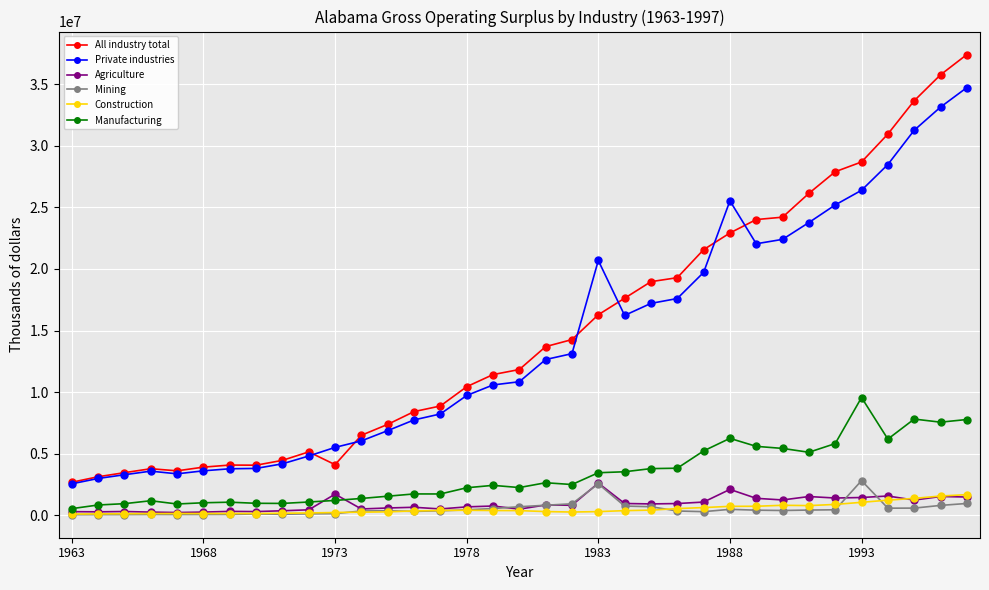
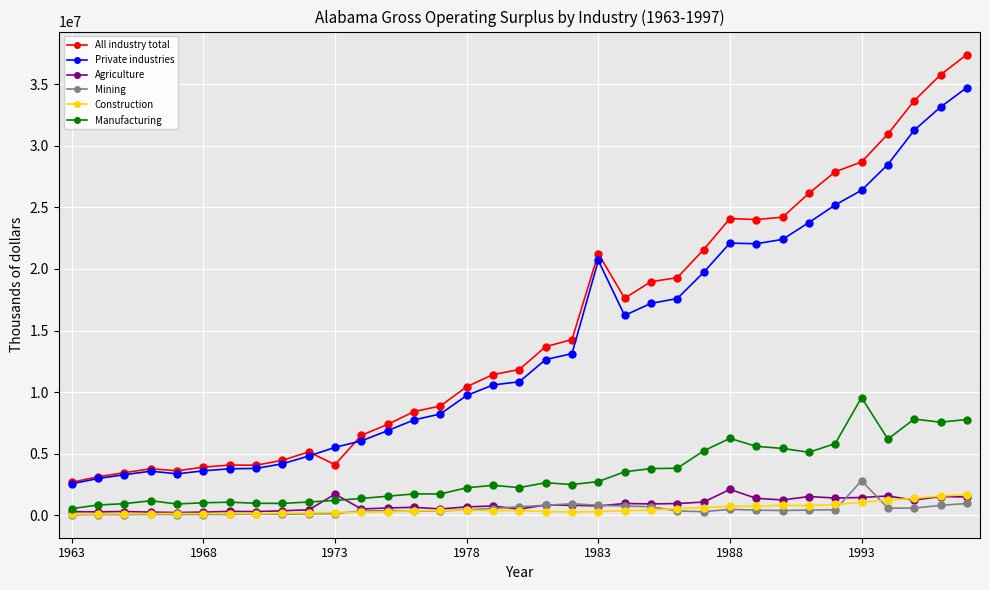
  {
    "All industry total": {
      "1968": 3900000,
      "1973": 4100000,
      "1978": 10400000,
-     "1983": 16300000,
-     "1988": 22900000,
+     "1983": 21300000,
+     "1988": 24100000,
      "1993": 28700000
    },
    "Private industries": {
      "1968": 3600000,
      "1973": 5500000,
      "1978": 9700000,
      "1983": 20700000,
-     "1988": 25500000,
+     "1988": 22100000,
      "1993": 26400000
    },
    "Agriculture": {
      "1973": 1700000,
      "1978": 700000,
-     "1983": 2600000,
+     "1983": 800000,
      "1988": 2100000,
      "1993": 1400000
    },
    "Mining": {
-     "1983": 2600000,
+     "1983": 800000,
      "1988": 500000,
      "1993": 2800000
    },
    "Construction": {
      "1983": 300000,
      "1988": 700000,
      "1993": 1100000
    },
    "Manufacturing": {
      "1963": 500000,
      "1968": 1000000,
      "1973": 1200000,
      "1978": 2200000,
-     "1983": 3500000,
+     "1983": 2700000,
      "1988": 6200000,
      "1993": 9600000
    }
  }
